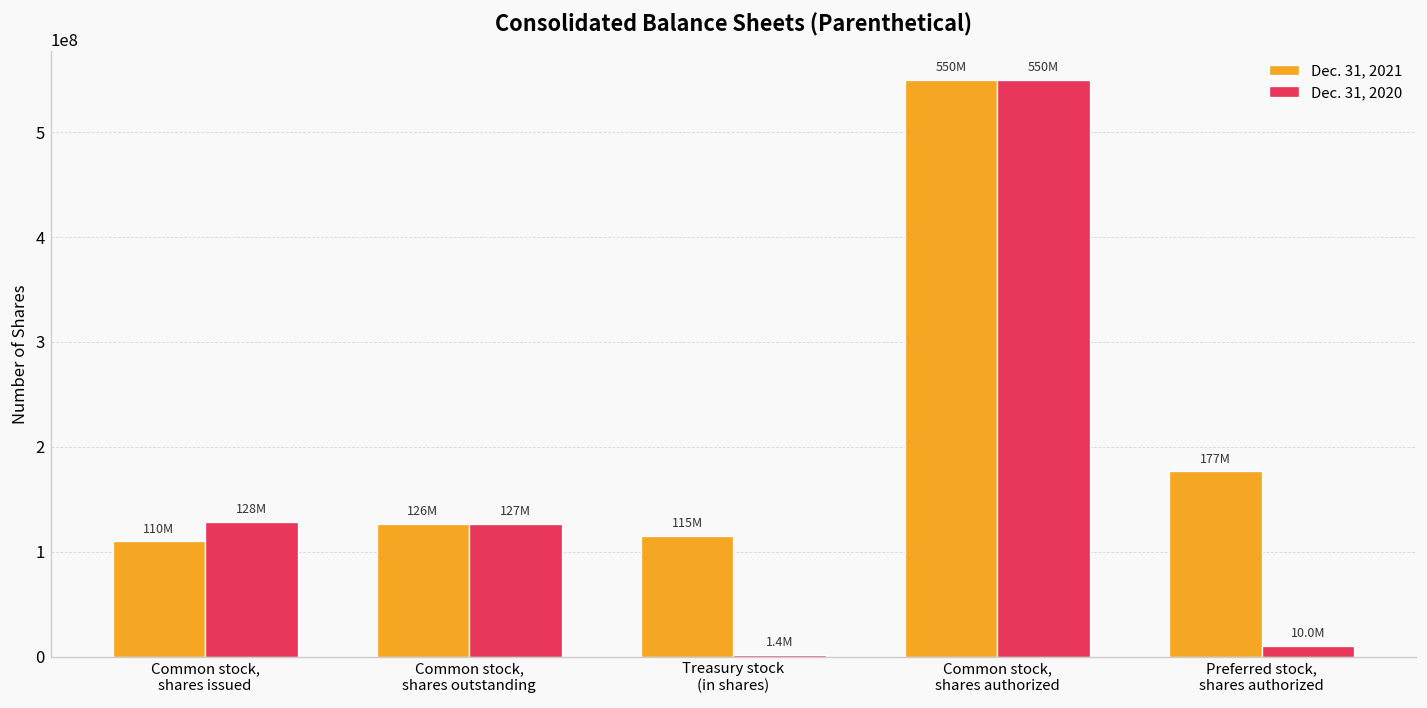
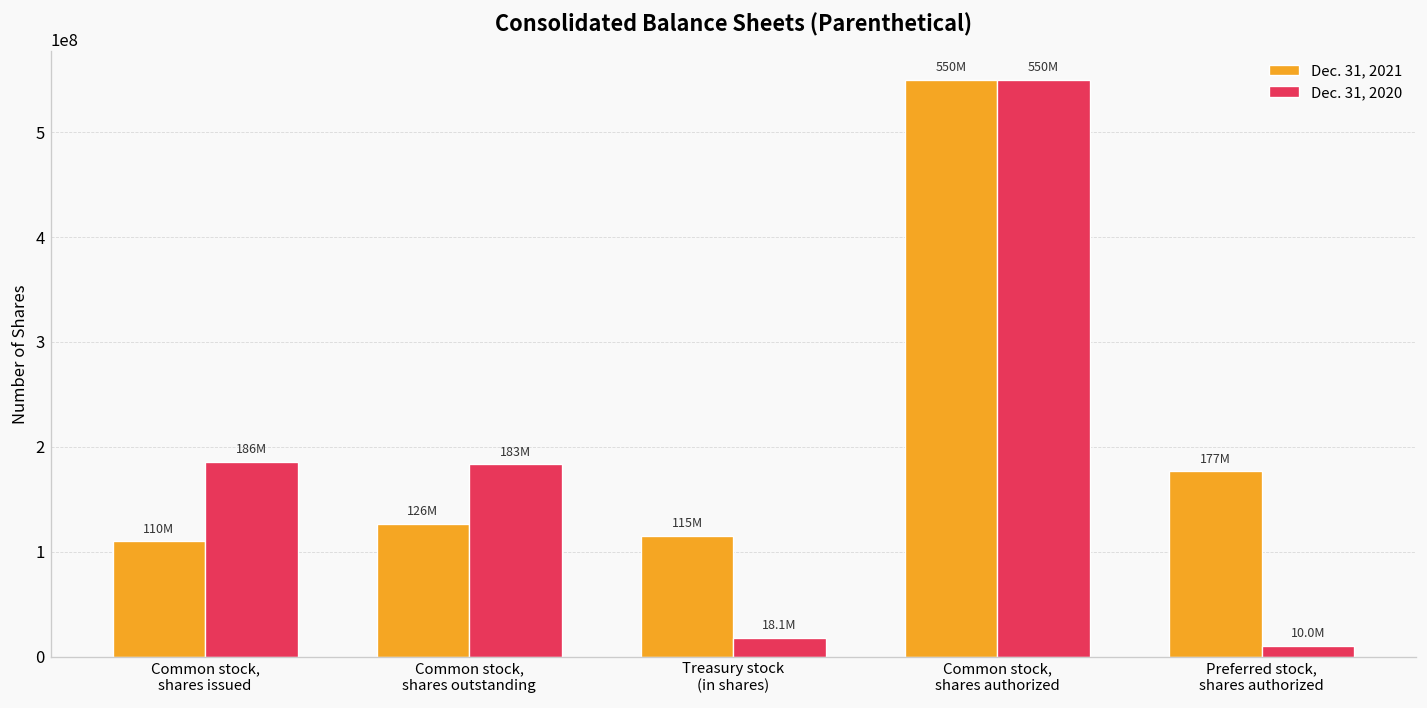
  {
    "Dec. 31, 2021": {
      "Common stock, shares issued": "110M",
      "Common stock, shares outstanding": "126M",
      "Treasury stock (in shares)": "115M",
      "Common stock, shares authorized": "550M",
      "Preferred stock, shares authorized": "177M"
    },
    "Dec. 31, 2020": {
-     "Common stock, shares issued": "128M",
-     "Common stock, shares outstanding": "127M",
-     "Treasury stock (in shares)": "1.4M",
+     "Common stock, shares issued": "186M",
+     "Common stock, shares outstanding": "183M",
+     "Treasury stock (in shares)": "18.1M",
      "Common stock, shares authorized": "550M",
      "Preferred stock, shares authorized": "10.0M"
    }
  }
